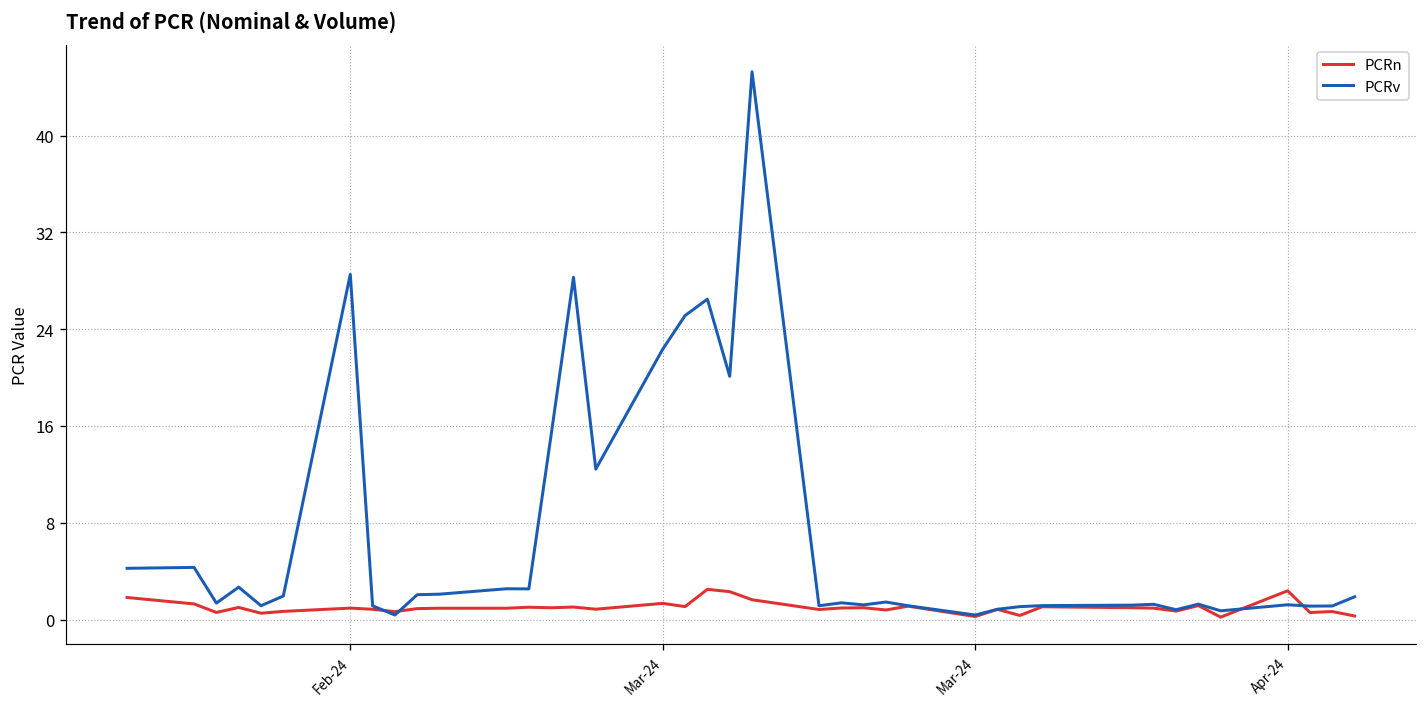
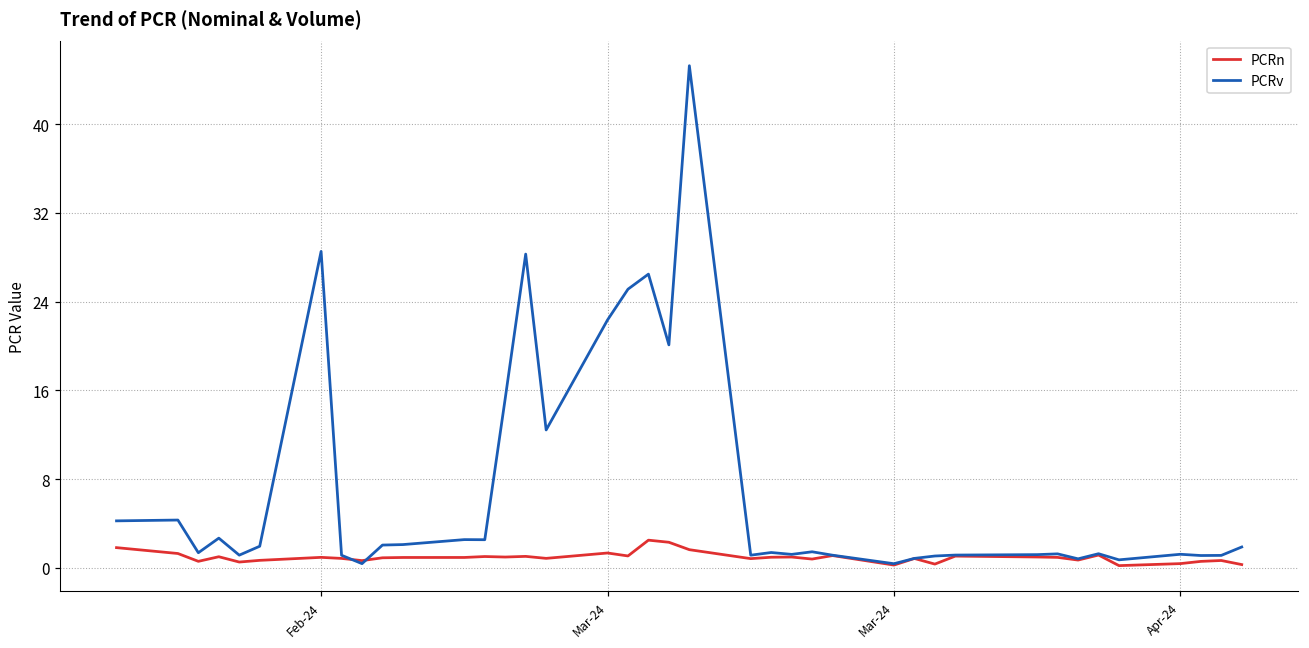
  {
    "PCRn": {
      "Feb-24": 0.9,
-     "Apr-24": 2.4
+     "Apr-24": 0.4
    },
    "PCRv": {
      "Feb-24": 28.5,
      "Apr-24": 1.2
    }
  }
